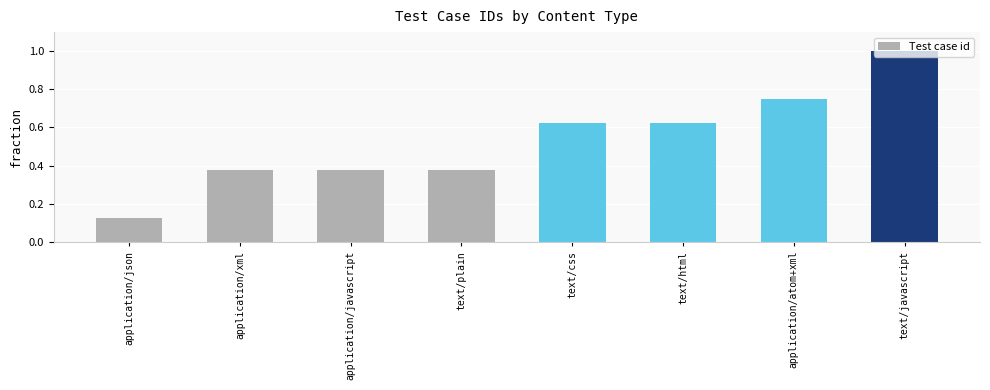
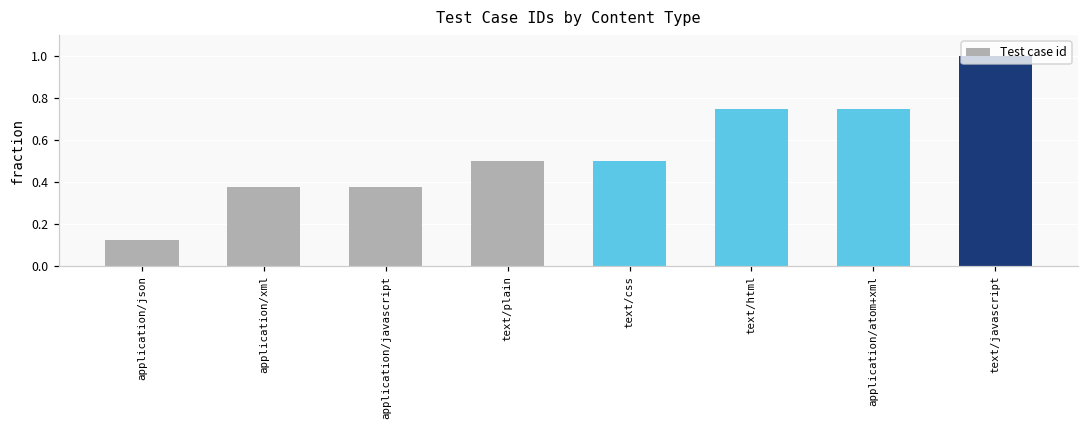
  {
    "application/json": 0.13,
    "application/xml": 0.38,
    "application/javascript": 0.38,
-   "text/plain": 0.38,
-   "text/css": 0.63,
-   "text/html": 0.63,
+   "text/plain": 0.50,
+   "text/css": 0.50,
+   "text/html": 0.75,
    "application/atom+xml": 0.75
  }
